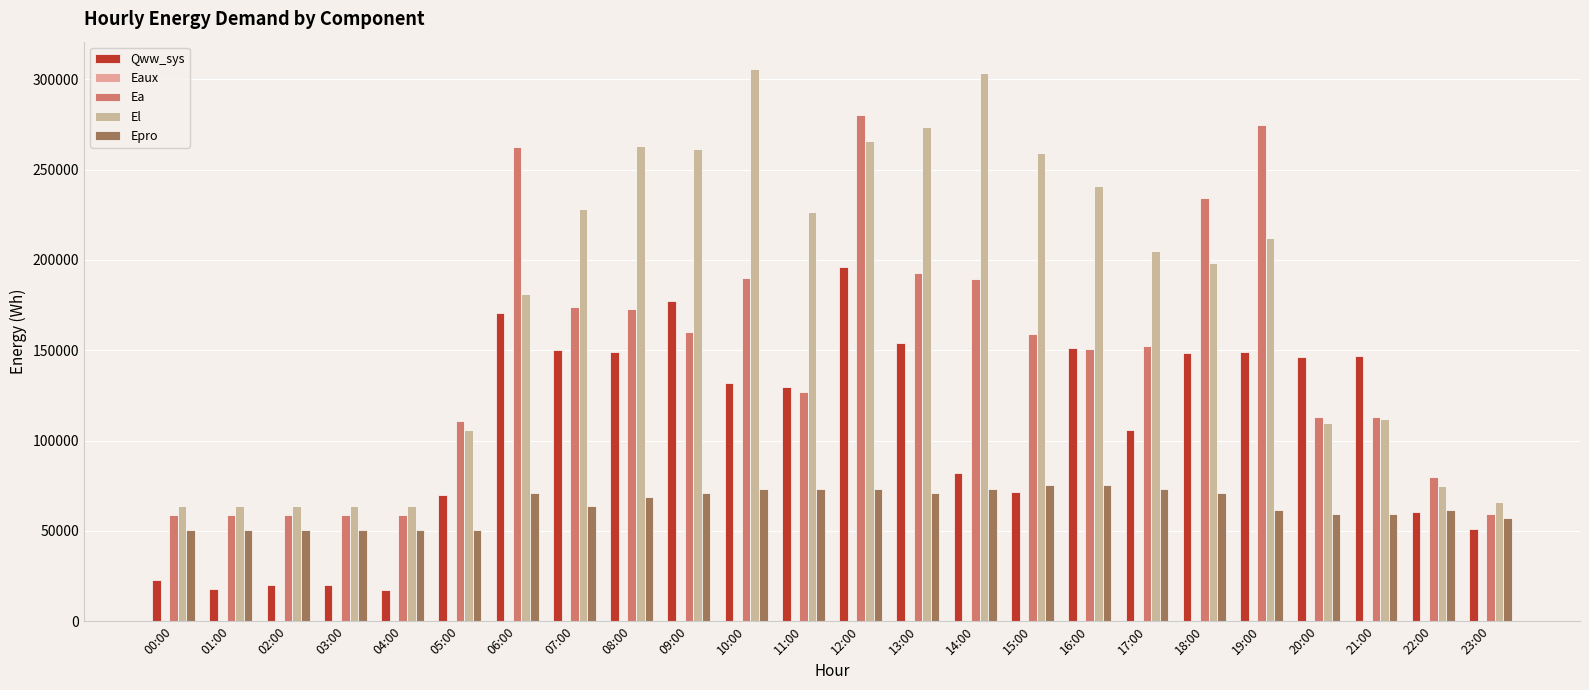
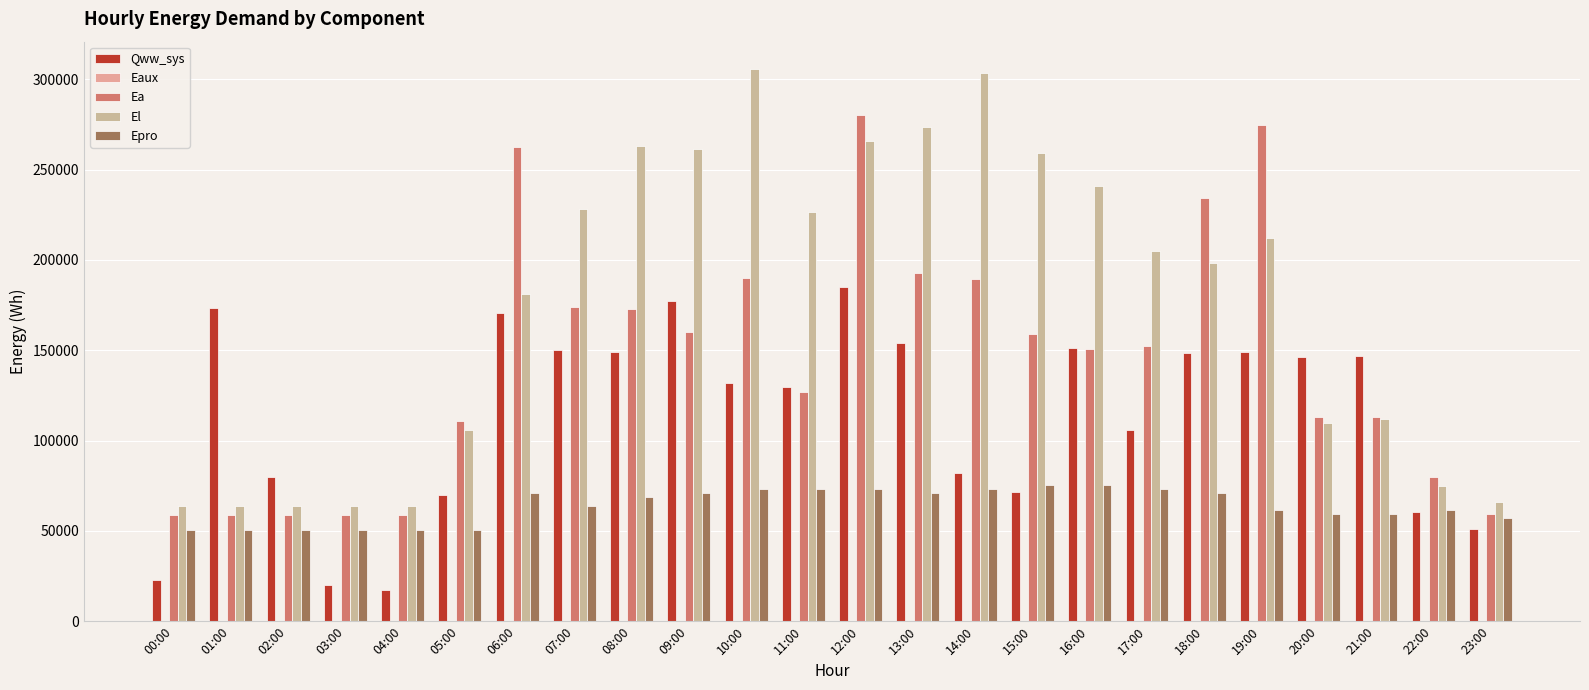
  {
    "Qww_sys": {
      "00:00": 23000,
-     "01:00": 18000,
-     "02:00": 20000,
+     "01:00": 173000,
+     "02:00": 80000,
      "03:00": 20000,
      "04:00": 17000,
      "05:00": 70000,
      "06:00": 171000,
      "07:00": 150000,
      "08:00": 149000,
      "09:00": 177000,
      "10:00": 132000,
      "11:00": 129000,
-     "12:00": 196000,
+     "12:00": 185000,
      "13:00": 154000,
      "14:00": 82000,
      "15:00": 72000,
      "16:00": 151000,
      "17:00": 106000,
      "18:00": 148000,
      "19:00": 149000,
      "20:00": 146000,
      "21:00": 147000,
      "22:00": 60000,
      "23:00": 51000
    }
  }
